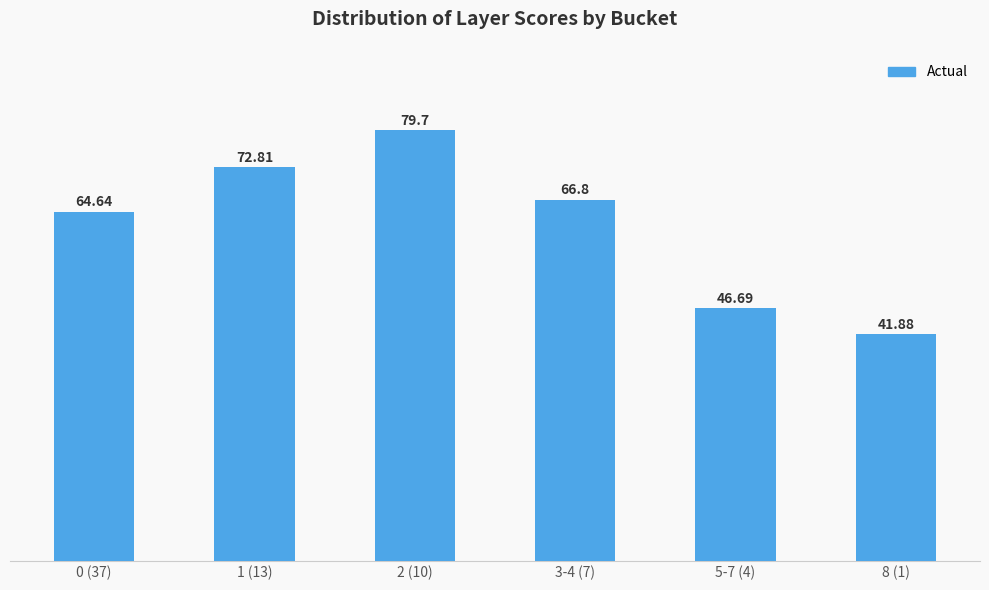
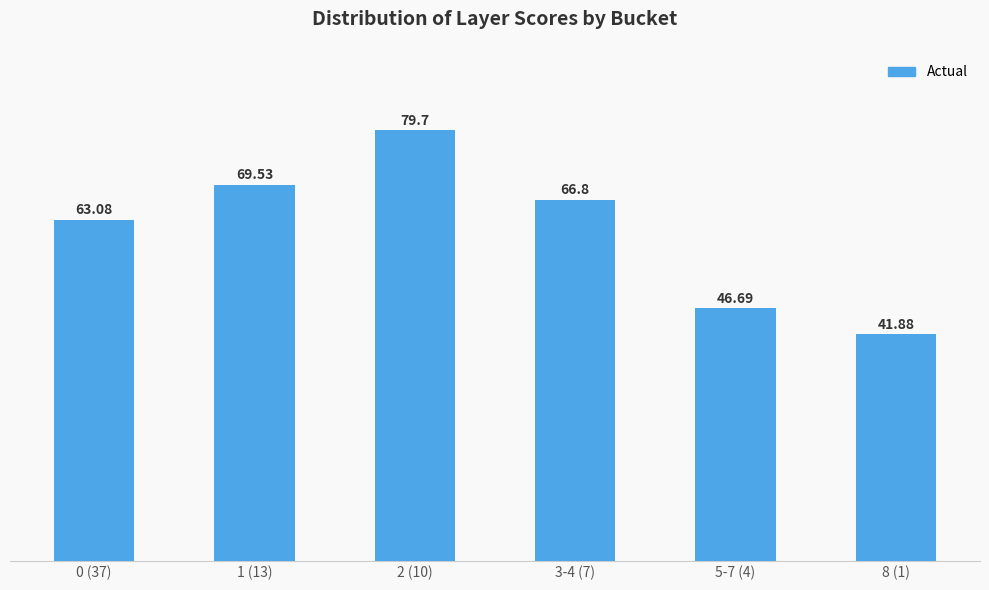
  {
-   "0 (37)": 64.64,
-   "1 (13)": 72.81,
+   "0 (37)": 63.08,
+   "1 (13)": 69.53,
    "2 (10)": 79.7,
    "3-4 (7)": 66.8,
    "5-7 (4)": 46.69,
    "8 (1)": 41.88
  }
